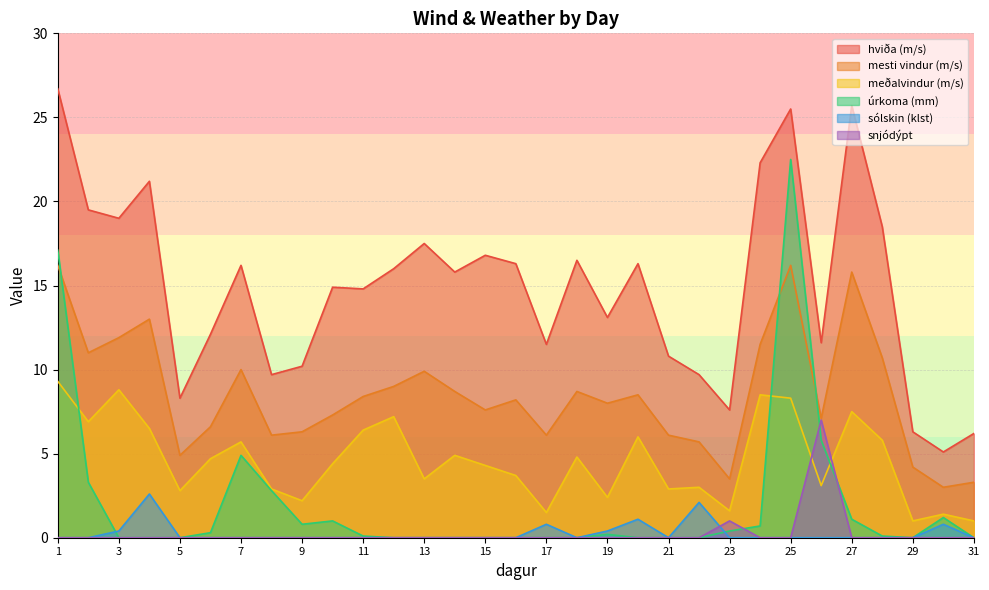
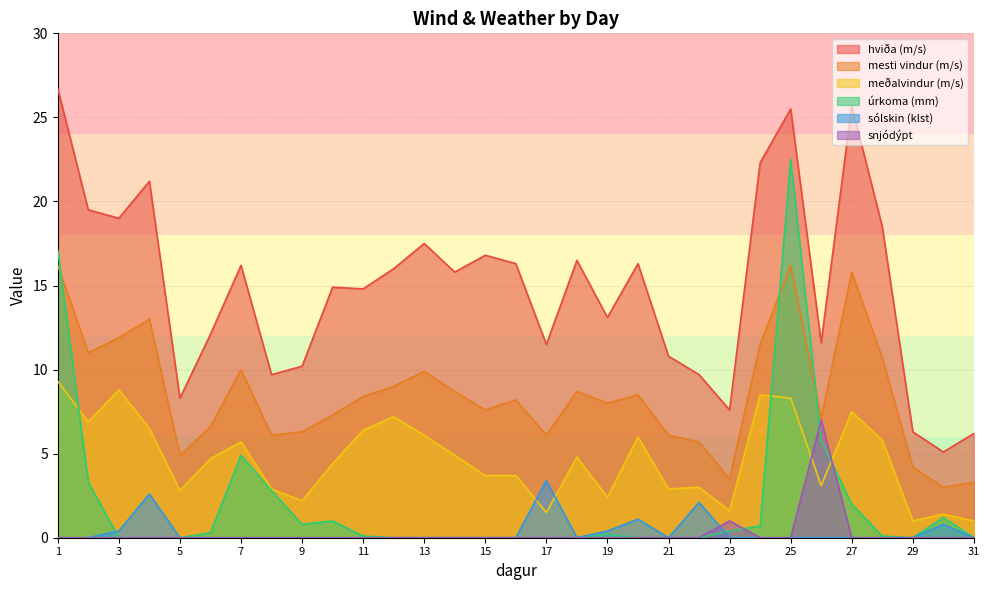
  {
    "meðalvindur (m/s)": {
      "1": 9.3,
      "3": 8.8,
      "5": 2.8,
      "7": 5.7,
      "9": 2.2,
      "11": 6.4,
-     "13": 3.5,
-     "15": 4.3,
+     "13": 6.1,
+     "15": 3.7,
      "17": 1.5,
      "19": 2.4,
      "21": 2.9,
      "23": 1.6,
      "25": 8.3,
      "27": 7.5,
      "29": 1.0,
      "31": 1.0
    },
    "úrkoma (mm)": {
      "1": 17.1,
      "7": 4.9,
      "9": 0.8,
      "19": 0.2,
      "23": 0.4,
      "25": 22.5,
-     "27": 1.1
+     "27": 2.0
    },
    "sólskin (klst)": {
      "3": 0.4,
-     "17": 0.8,
+     "17": 3.4,
      "19": 0.4,
      "23": 0.0
    },
    "snjódýpt": {
      "19": 0.0,
      "23": 1.0
    }
  }
